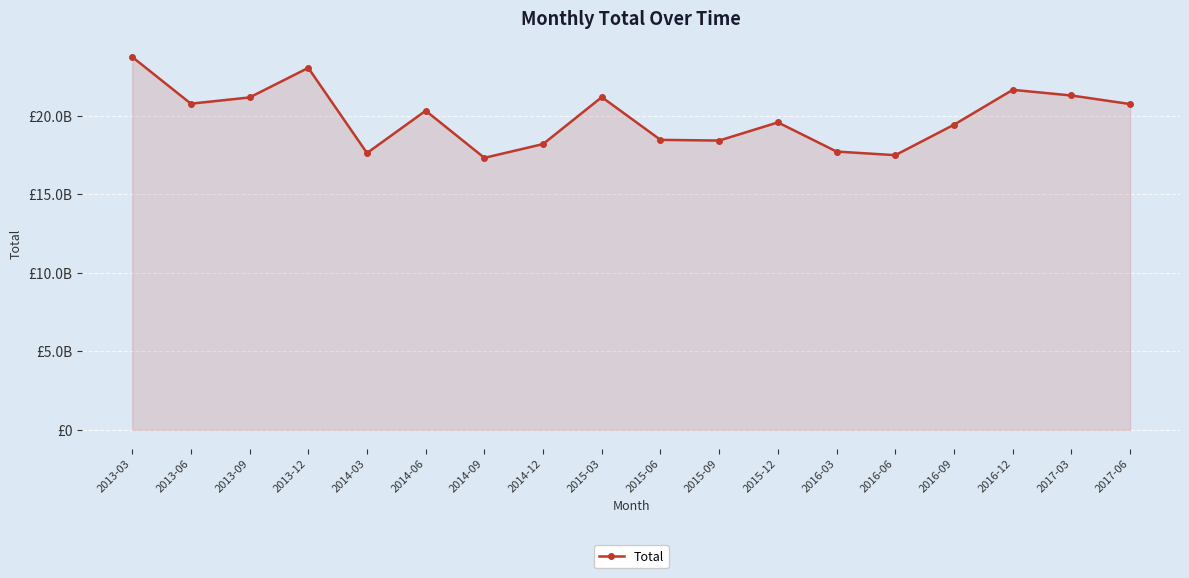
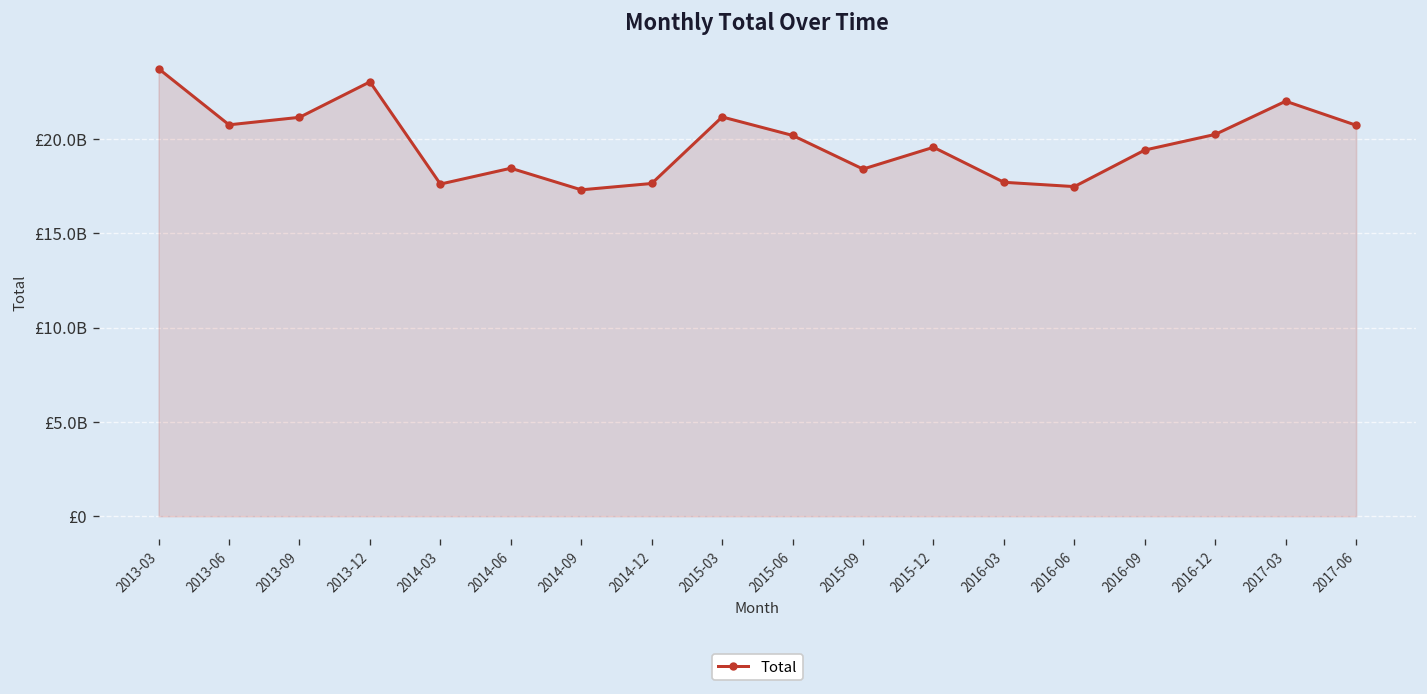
  {
    "2013-03": "£23700000000",
    "2013-06": "£20800000000",
    "2013-09": "£21200000000",
    "2013-12": "£23000000000",
    "2014-03": "£17600000000",
-   "2014-06": "£20300000000",
+   "2014-06": "£18500000000",
    "2014-09": "£17300000000",
-   "2014-12": "£18200000000",
+   "2014-12": "£17600000000",
    "2015-03": "£21200000000",
-   "2015-06": "£18500000000",
+   "2015-06": "£20200000000",
    "2015-09": "£18400000000",
    "2015-12": "£19600000000",
    "2016-03": "£17700000000",
    "2016-06": "£17500000000",
    "2016-09": "£19400000000",
-   "2016-12": "£21600000000",
-   "2017-03": "£21300000000",
+   "2016-12": "£20200000000",
+   "2017-03": "£22000000000",
    "2017-06": "£20700000000"
  }
